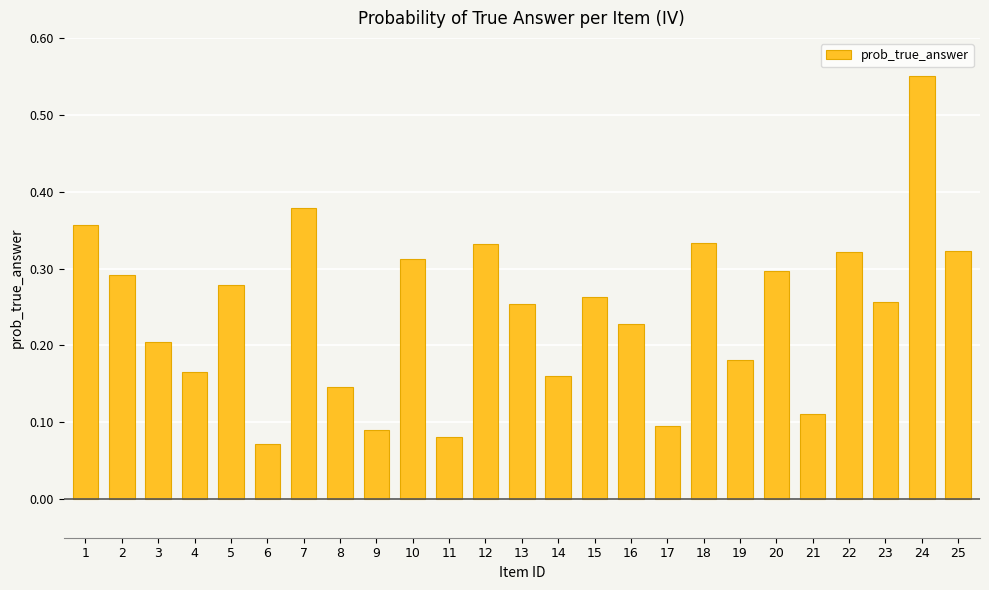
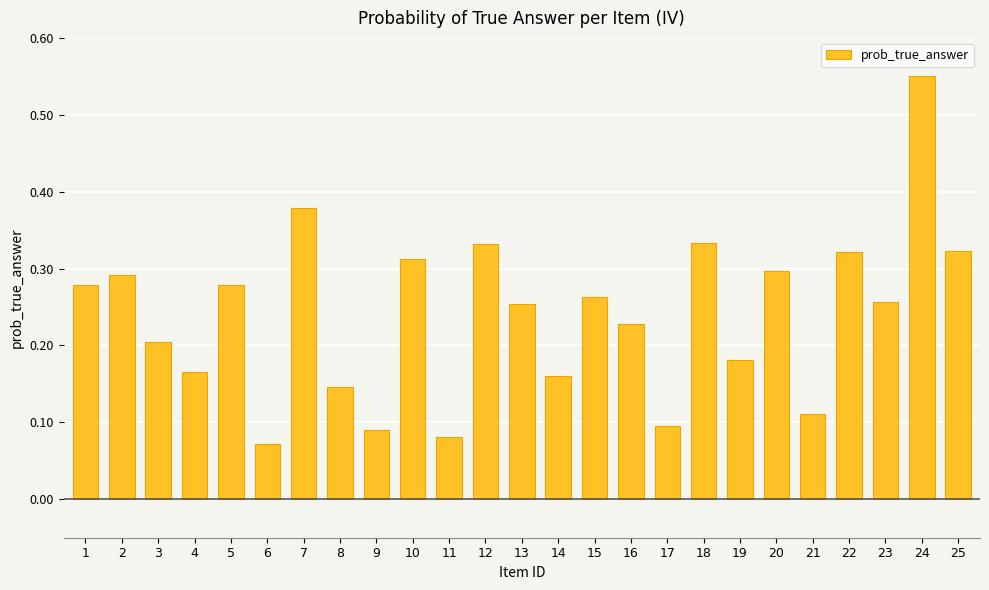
  {
-   "1": 0.36,
+   "1": 0.28,
    "2": 0.29,
    "3": 0.21,
    "4": 0.17,
    "5": 0.28,
    "6": 0.07,
    "7": 0.38,
    "8": 0.15,
    "9": 0.09,
    "10": 0.31,
    "11": 0.08,
    "12": 0.33,
    "13": 0.25,
    "14": 0.16,
    "15": 0.26,
    "16": 0.23,
    "17": 0.09,
    "18": 0.33,
    "19": 0.18,
    "20": 0.30,
    "21": 0.11,
    "22": 0.32,
    "23": 0.26,
    "24": 0.55,
    "25": 0.32
  }
